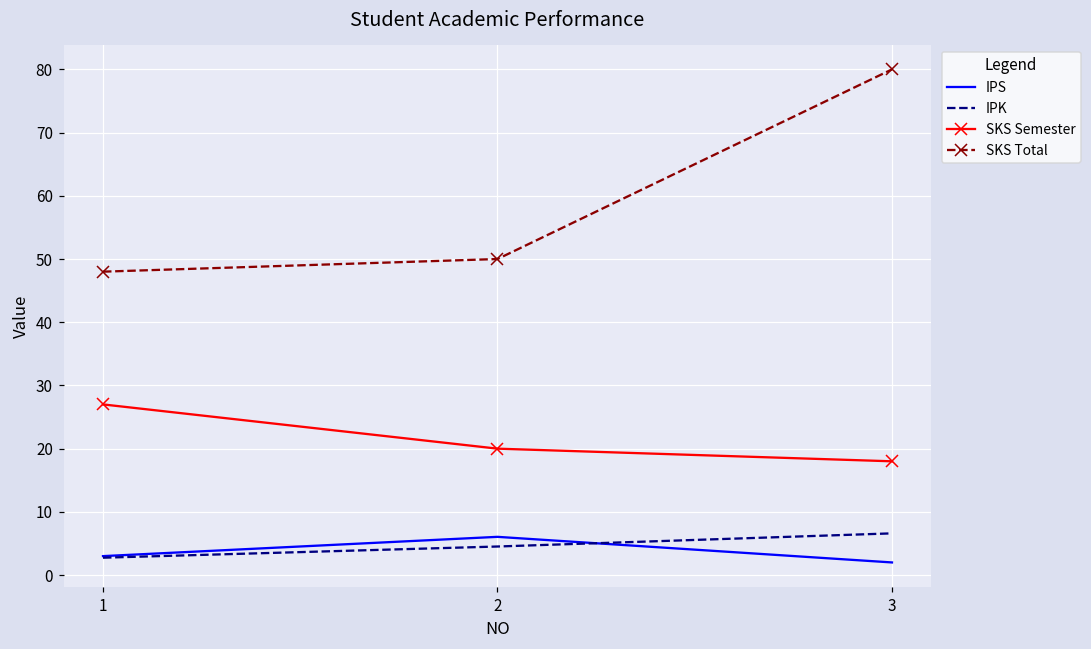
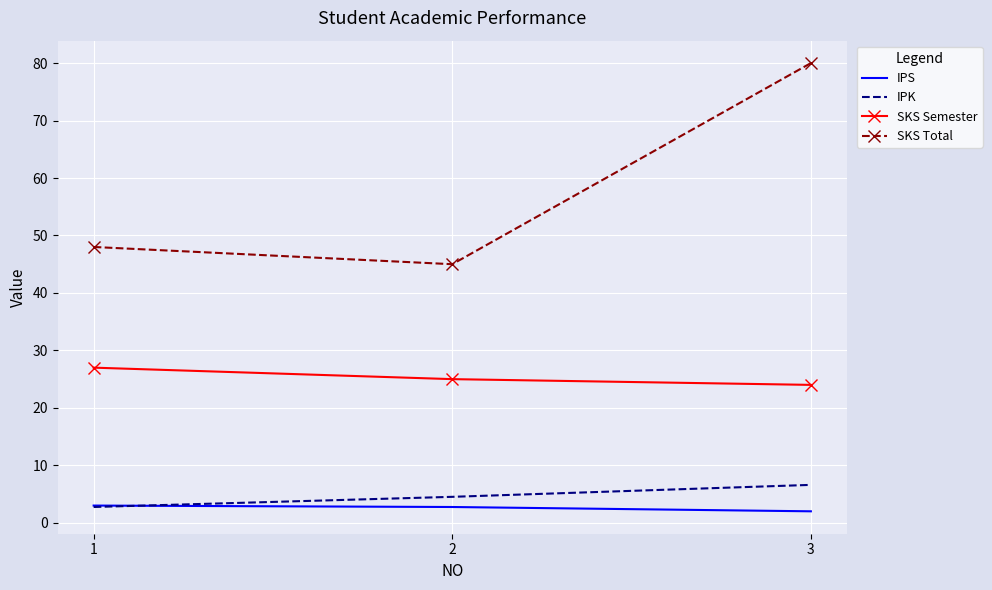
  {
    "IPS": {
-     "2": 6,
+     "2": 3,
      "3": 2
    },
    "IPK": {
      "2": 5,
      "3": 7
    },
    "SKS Semester": {
      "1": 27,
-     "2": 20,
-     "3": 18
+     "2": 25,
+     "3": 24
    },
    "SKS Total": {
      "1": 48,
-     "2": 50,
+     "2": 45,
      "3": 80
    }
  }
